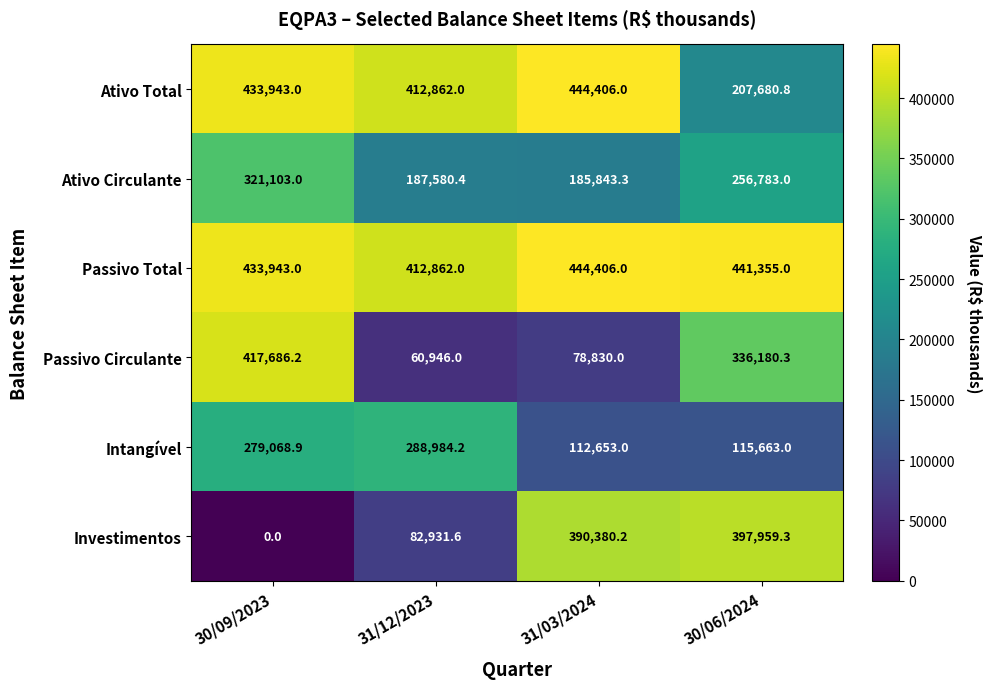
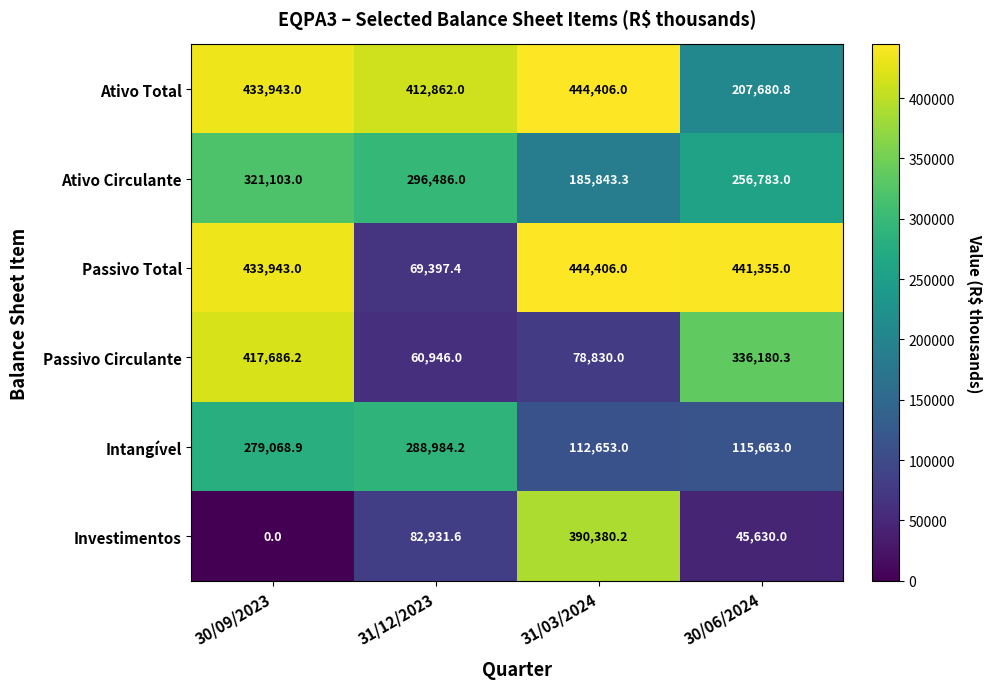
  {
    "Ativo Total": {
      "30/09/2023": "433,943.0",
      "31/12/2023": "412,862.0",
      "31/03/2024": "444,406.0",
      "30/06/2024": "207,680.8"
    },
    "Ativo Circulante": {
      "30/09/2023": "321,103.0",
-     "31/12/2023": "187,580.4",
+     "31/12/2023": "296,486.0",
      "31/03/2024": "185,843.3",
      "30/06/2024": "256,783.0"
    },
    "Passivo Total": {
      "30/09/2023": "433,943.0",
-     "31/12/2023": "412,862.0",
+     "31/12/2023": "69,397.4",
      "31/03/2024": "444,406.0",
      "30/06/2024": "441,355.0"
    },
    "Passivo Circulante": {
      "30/09/2023": "417,686.2",
      "31/12/2023": "60,946.0",
      "31/03/2024": "78,830.0",
      "30/06/2024": "336,180.3"
    },
    "Intangível": {
      "30/09/2023": "279,068.9",
      "31/12/2023": "288,984.2",
      "31/03/2024": "112,653.0",
      "30/06/2024": "115,663.0"
    },
    "Investimentos": {
      "30/09/2023": "0.0",
      "31/12/2023": "82,931.6",
      "31/03/2024": "390,380.2",
-     "30/06/2024": "397,959.3"
+     "30/06/2024": "45,630.0"
    }
  }
